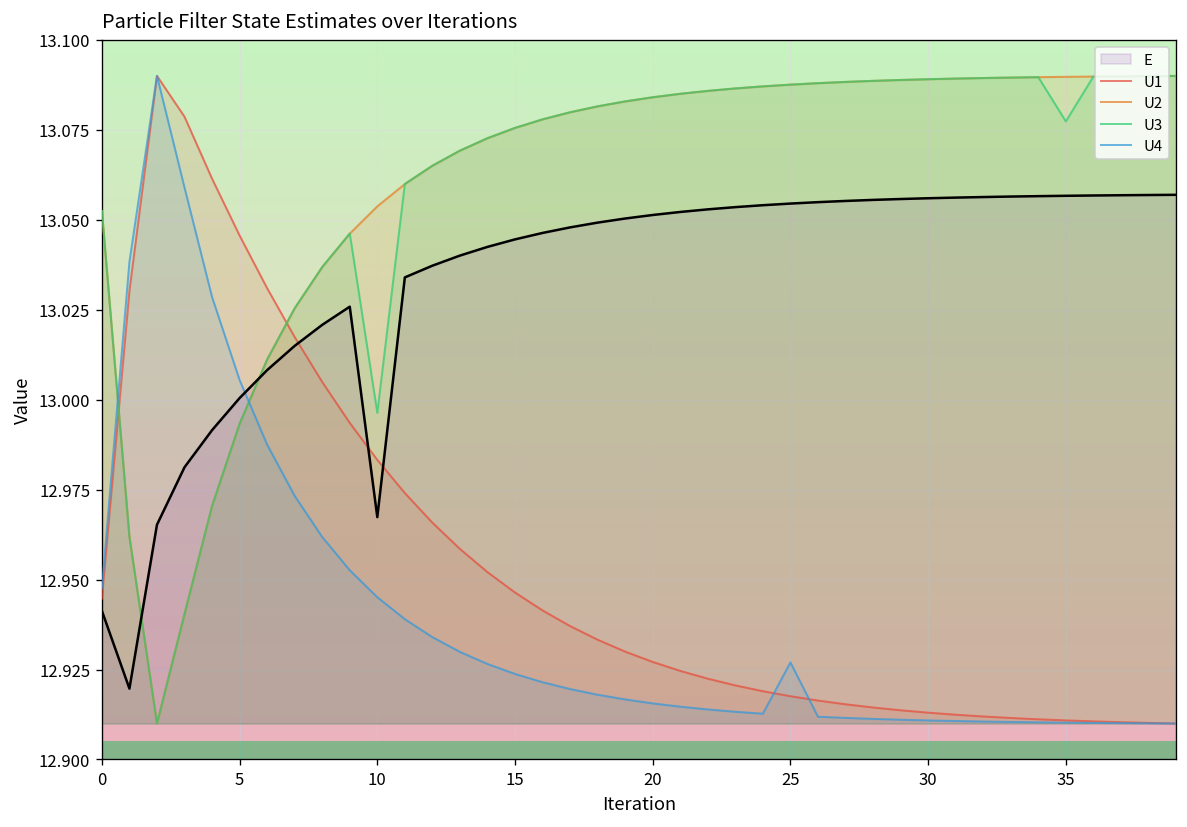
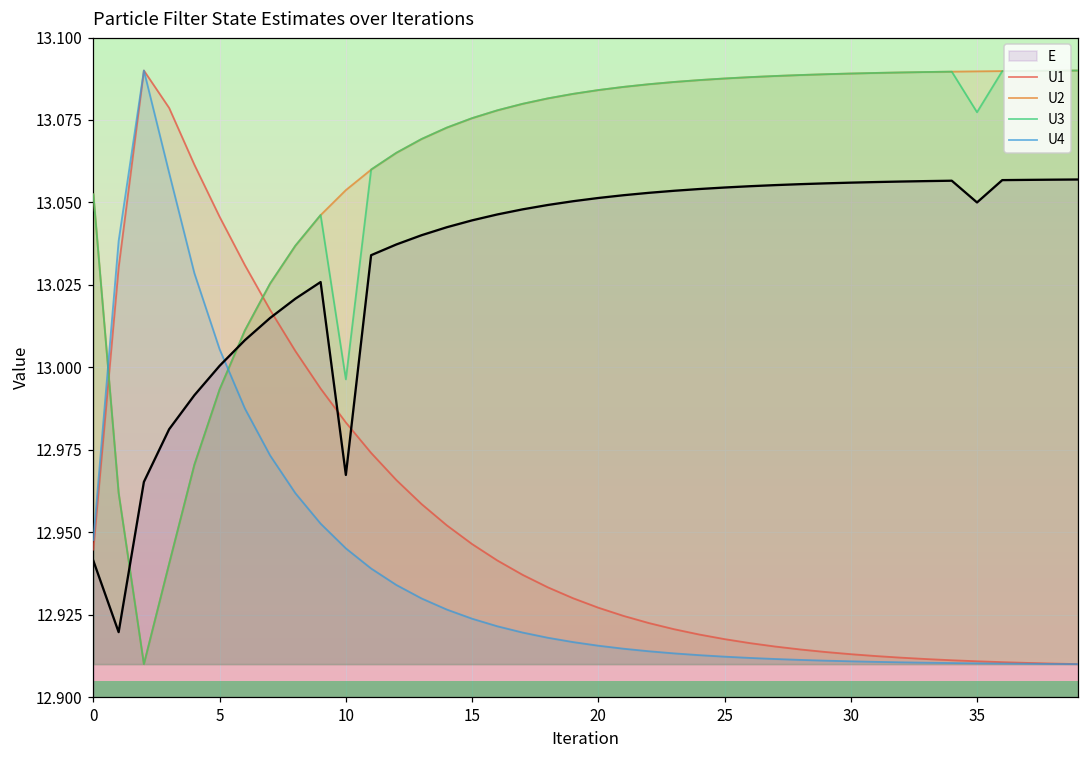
  {
    "E": {
      "0": 12.941,
      "5": 13.000,
      "10": 12.967,
      "15": 13.045,
      "20": 13.051,
      "25": 13.055,
      "30": 13.056,
-     "35": 13.057
+     "35": 13.050
    },
    "U3": {
      "10": 12.996,
      "35": 13.077
    },
    "U4": {
      "0": 12.948,
      "5": 13.005,
      "10": 12.945,
      "15": 12.924,
      "20": 12.916,
-     "25": 12.927,
+     "25": 12.912,
      "30": 12.911
    }
  }
